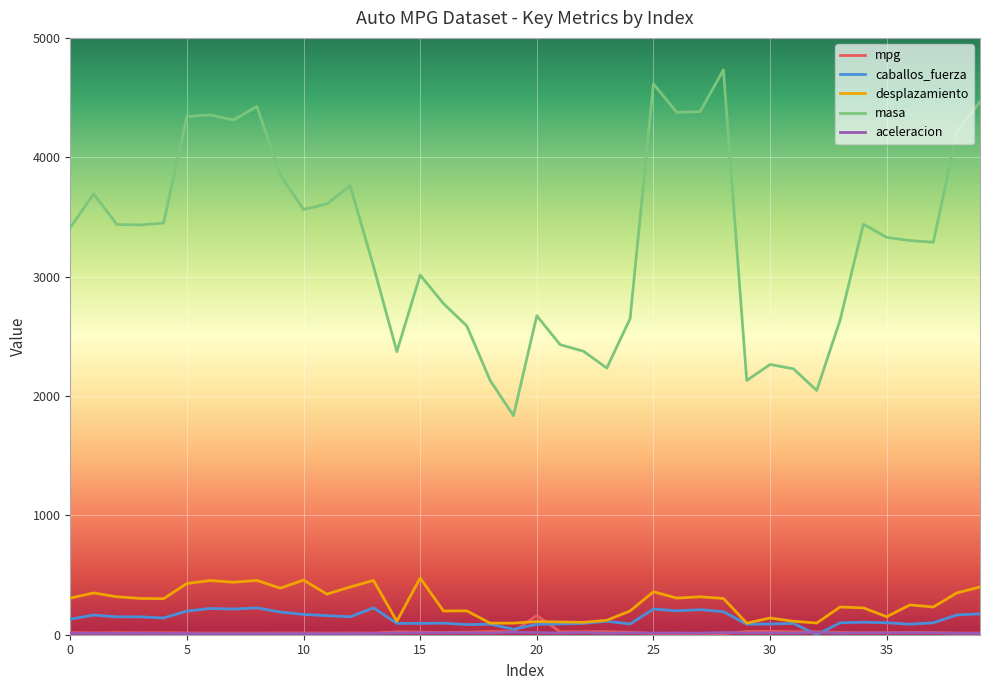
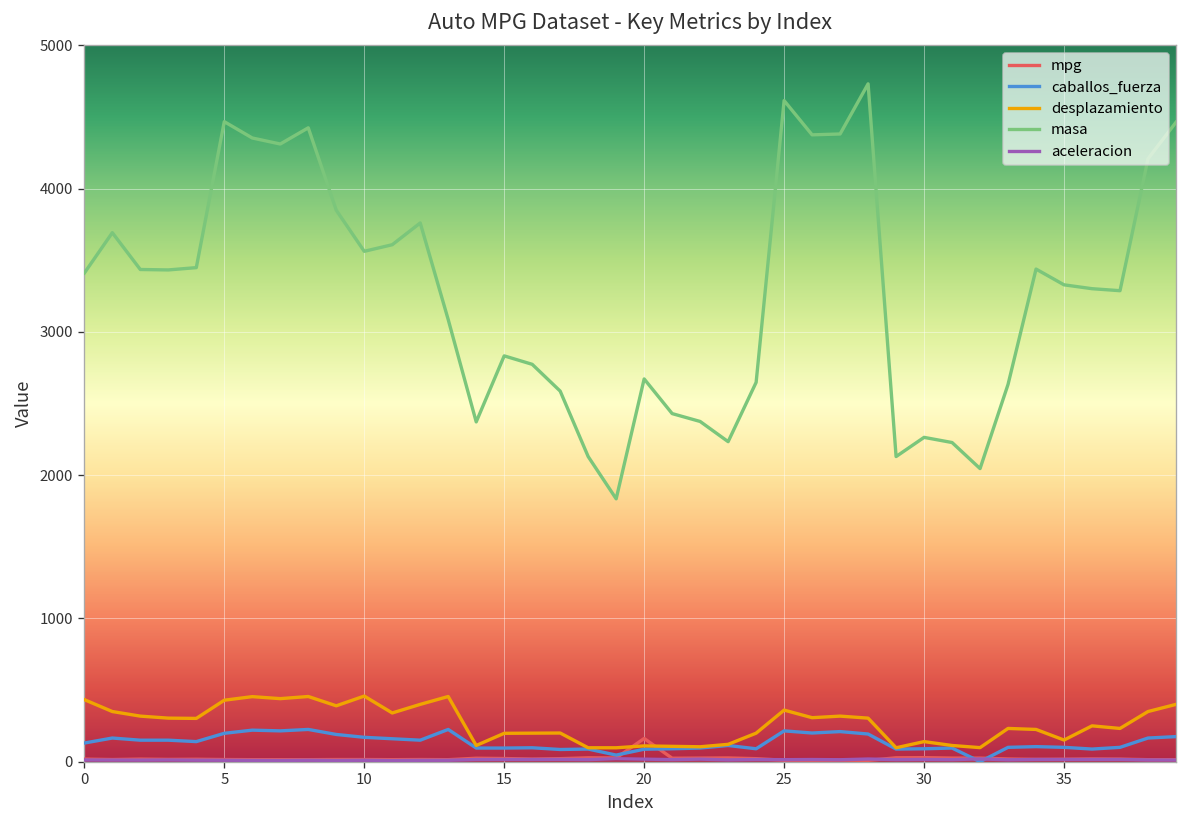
  {
    "mpg": {
      "20": 160
    },
    "caballos_fuerza": {
      "0": 130,
      "5": 200,
      "10": 170,
      "15": 100,
      "20": 90,
      "25": 220,
      "30": 90,
      "35": 100
    },
    "desplazamiento": {
-     "0": 310,
+     "0": 430,
      "5": 430,
      "10": 460,
-     "15": 480,
+     "15": 200,
      "20": 110,
      "25": 360,
      "30": 140,
      "35": 150
    },
    "masa": {
      "0": 3410,
-     "5": 4340,
+     "5": 4470,
      "10": 3560,
-     "15": 3010,
+     "15": 2830,
      "20": 2670,
      "25": 4620,
      "30": 2260,
      "35": 3330
    },
    "aceleracion": {
      "20": 20
    }
  }
